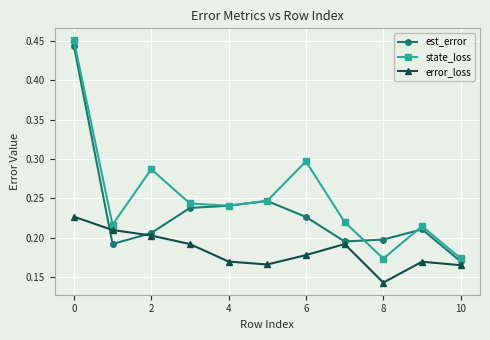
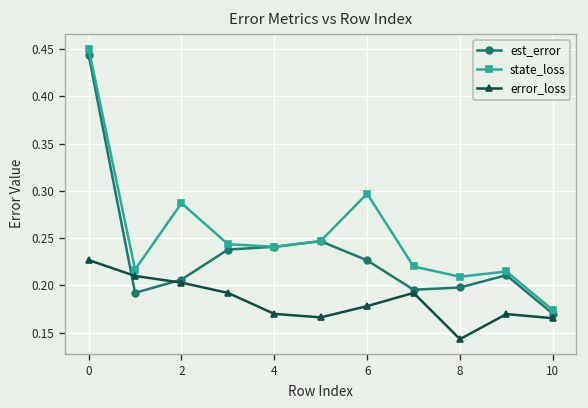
  {
    "state_loss": {
      "0": 0.45,
      "2": 0.29,
      "6": 0.30,
-     "8": 0.17,
+     "8": 0.21,
      "10": 0.17
    }
  }
